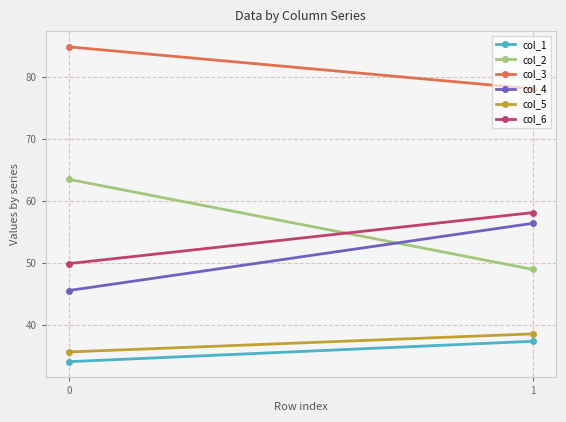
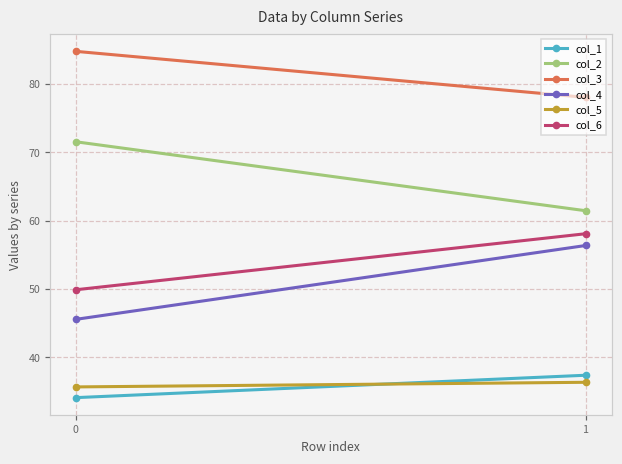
  {
    "col_1": {
      "0": 34,
      "1": 37
    },
    "col_2": {
-     "0": 63,
-     "1": 49
+     "0": 72,
+     "1": 61
    },
    "col_3": {
      "0": 85
    },
    "col_4": {
      "0": 46,
      "1": 56
    },
    "col_5": {
      "0": 36,
-     "1": 39
+     "1": 36
    },
    "col_6": {
      "0": 50,
      "1": 58
    }
  }
